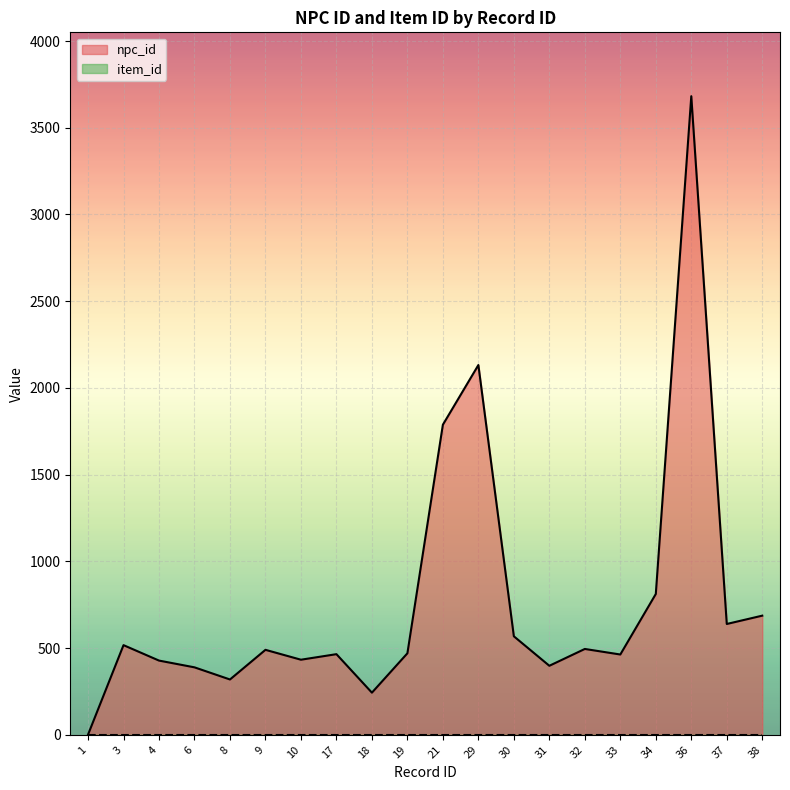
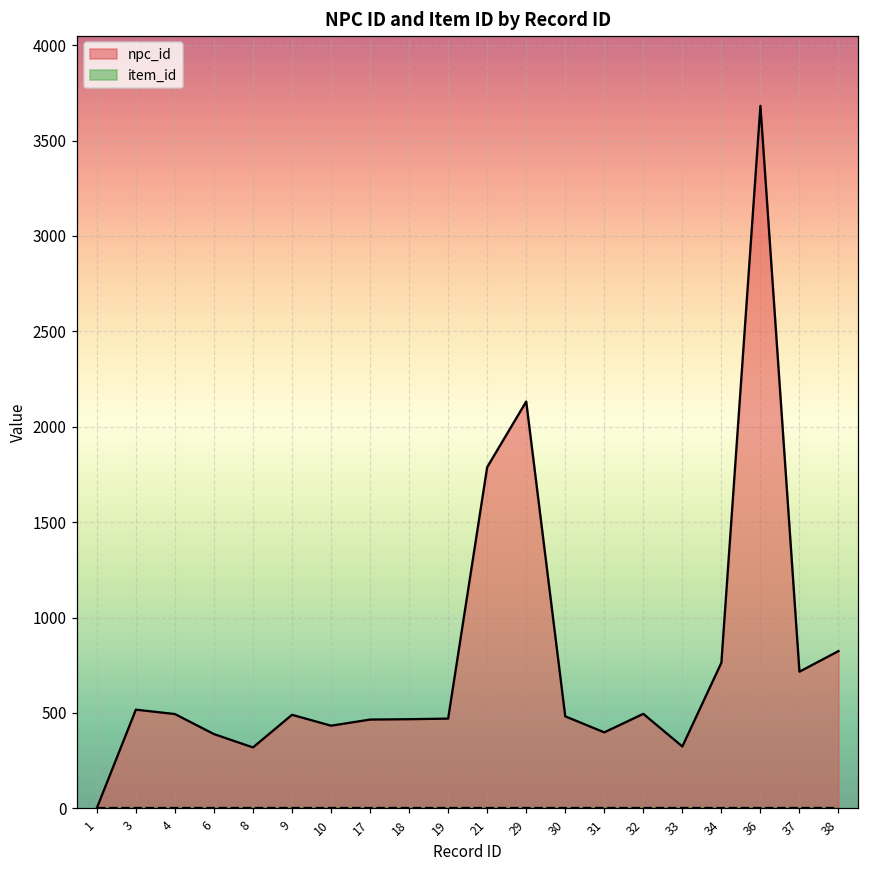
  {
    "npc_id": {
      "3": 520,
-     "4": 430,
+     "4": 490,
      "6": 390,
      "8": 320,
      "9": 490,
      "10": 430,
      "17": 470,
-     "18": 240,
+     "18": 470,
      "19": 470,
      "21": 1790,
      "29": 2130,
-     "30": 570,
+     "30": 480,
      "31": 400,
      "32": 500,
-     "33": 460,
-     "34": 810,
+     "33": 320,
+     "34": 760,
      "36": 3680,
-     "37": 640,
-     "38": 690
+     "37": 720,
+     "38": 820
    },
    "item_id": {
      "3": 0,
      "4": 0,
      "6": 0,
      "8": 0,
      "9": 0,
      "10": 0,
      "17": 0,
      "18": 0,
      "19": 0,
      "21": 0,
      "29": 0,
      "30": 0,
      "31": 0,
      "32": 0,
      "33": 0,
      "34": 0,
      "36": 0,
      "37": 0,
      "38": 0
    }
  }
